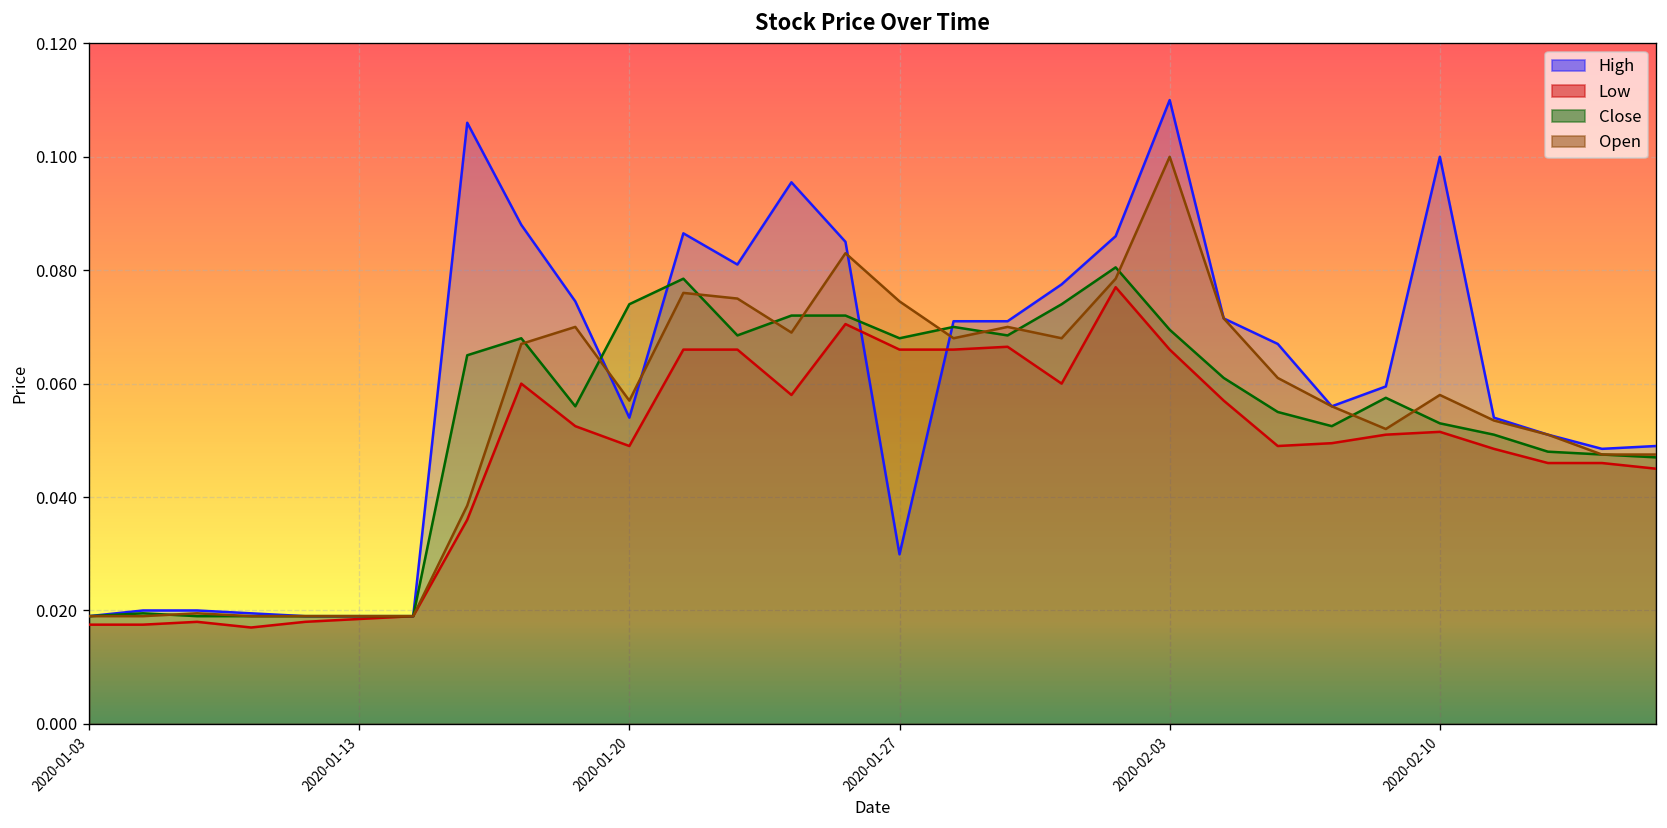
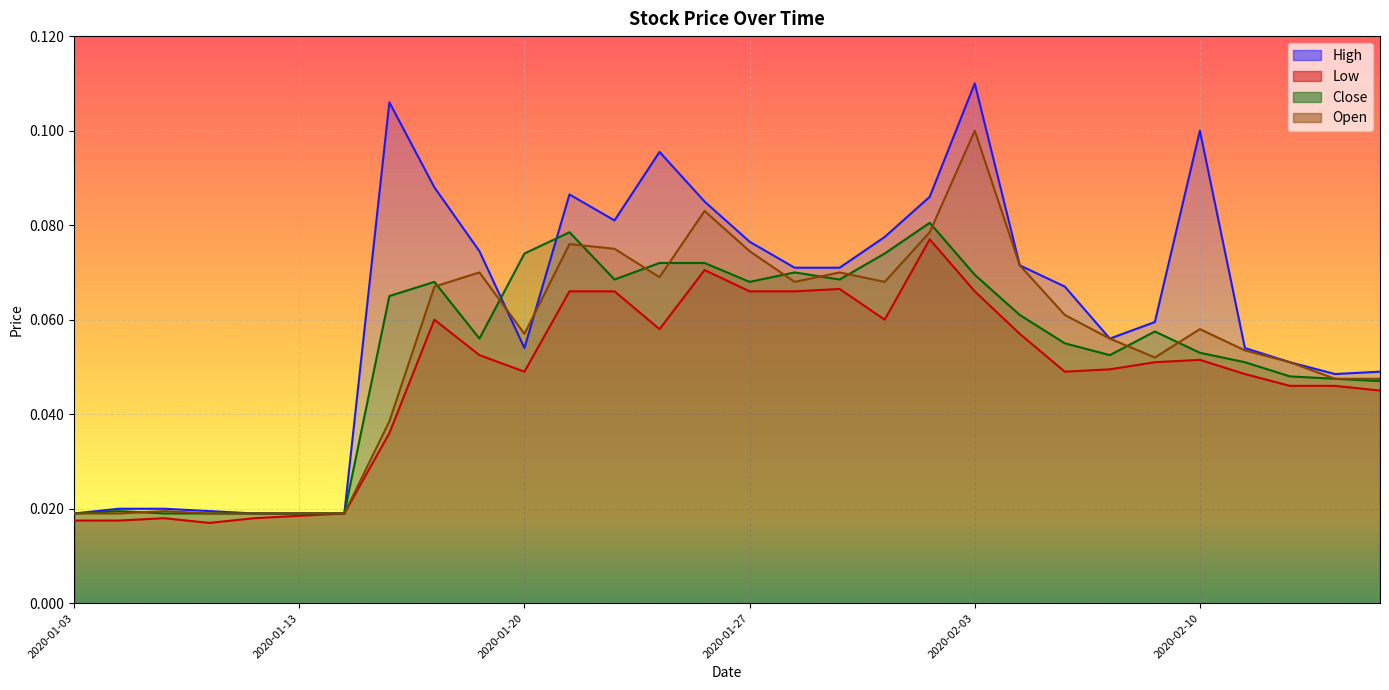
  {
    "High": {
      "2020-01-20": 0.054,
-     "2020-01-27": 0.030,
+     "2020-01-27": 0.077,
      "2020-02-03": 0.110,
      "2020-02-10": 0.100
    }
  }
